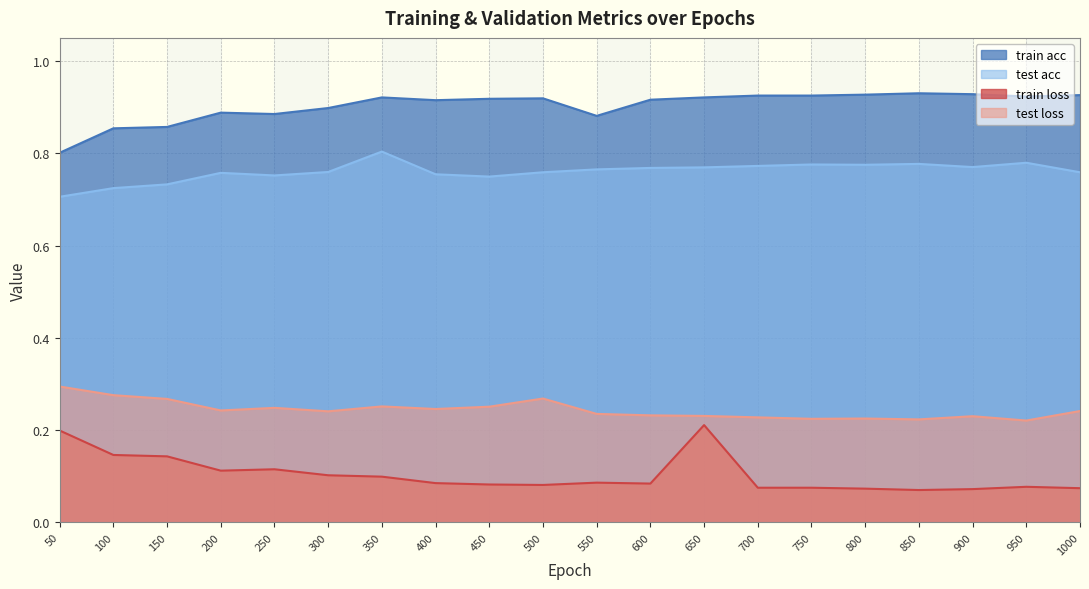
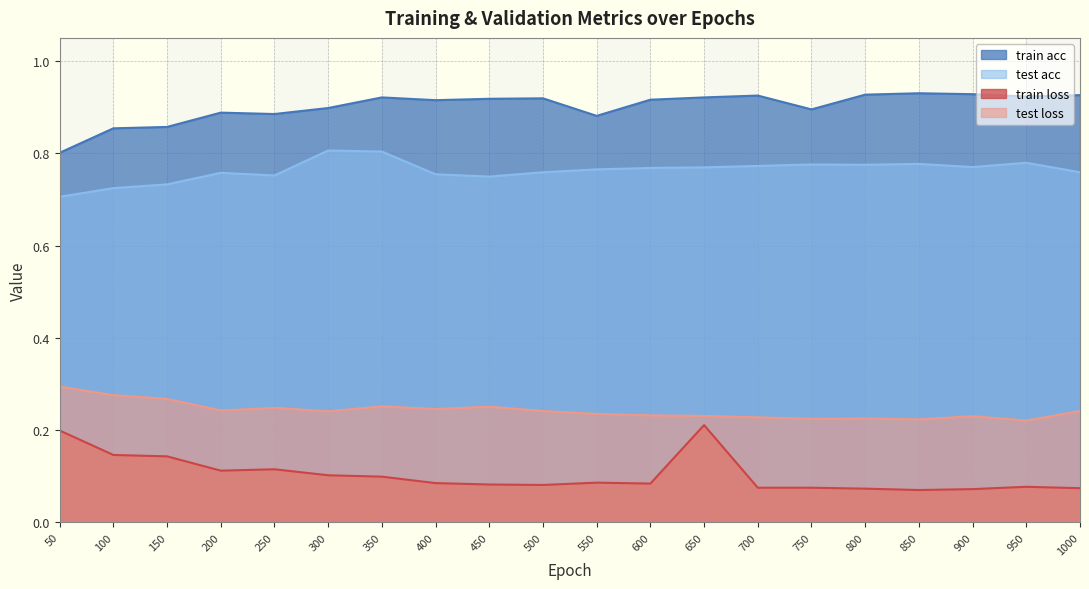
  {
    "train acc": {
      "50": 0.80,
      "100": 0.85,
      "150": 0.86,
      "200": 0.89,
      "250": 0.89,
      "300": 0.90,
      "350": 0.92,
      "400": 0.92,
      "450": 0.92,
      "500": 0.92,
      "550": 0.88,
      "600": 0.92,
      "650": 0.92,
      "700": 0.93,
-     "750": 0.93,
+     "750": 0.90,
      "800": 0.93,
      "850": 0.93,
      "900": 0.93,
      "1000": 0.93
    },
    "test acc": {
      "50": 0.71,
      "100": 0.72,
      "150": 0.73,
      "200": 0.76,
      "250": 0.75,
-     "300": 0.76,
+     "300": 0.81,
      "350": 0.80,
      "400": 0.75,
      "450": 0.75,
      "500": 0.76,
      "550": 0.77,
      "600": 0.77,
      "650": 0.77,
      "700": 0.77,
      "750": 0.78,
      "800": 0.78,
      "850": 0.78,
      "900": 0.77,
      "950": 0.78,
      "1000": 0.76
    },
    "train loss": {
      "50": 0.20,
      "100": 0.15,
      "150": 0.14,
      "200": 0.11,
      "250": 0.11,
      "300": 0.10,
      "350": 0.10,
      "400": 0.08,
      "450": 0.08,
      "500": 0.08,
      "550": 0.09,
      "600": 0.08,
      "650": 0.21,
      "700": 0.07,
      "750": 0.07,
      "800": 0.07,
      "850": 0.07,
      "900": 0.07,
      "950": 0.08,
      "1000": 0.07
    },
    "test loss": {
      "50": 0.29,
      "100": 0.28,
      "150": 0.27,
      "200": 0.24,
      "250": 0.25,
      "300": 0.24,
      "350": 0.25,
      "400": 0.25,
      "450": 0.25,
-     "500": 0.27,
+     "500": 0.24,
      "550": 0.24,
      "600": 0.23,
      "650": 0.23,
      "700": 0.23,
      "750": 0.22,
      "800": 0.23,
      "850": 0.22,
      "900": 0.23,
      "950": 0.22,
      "1000": 0.24
    }
  }
